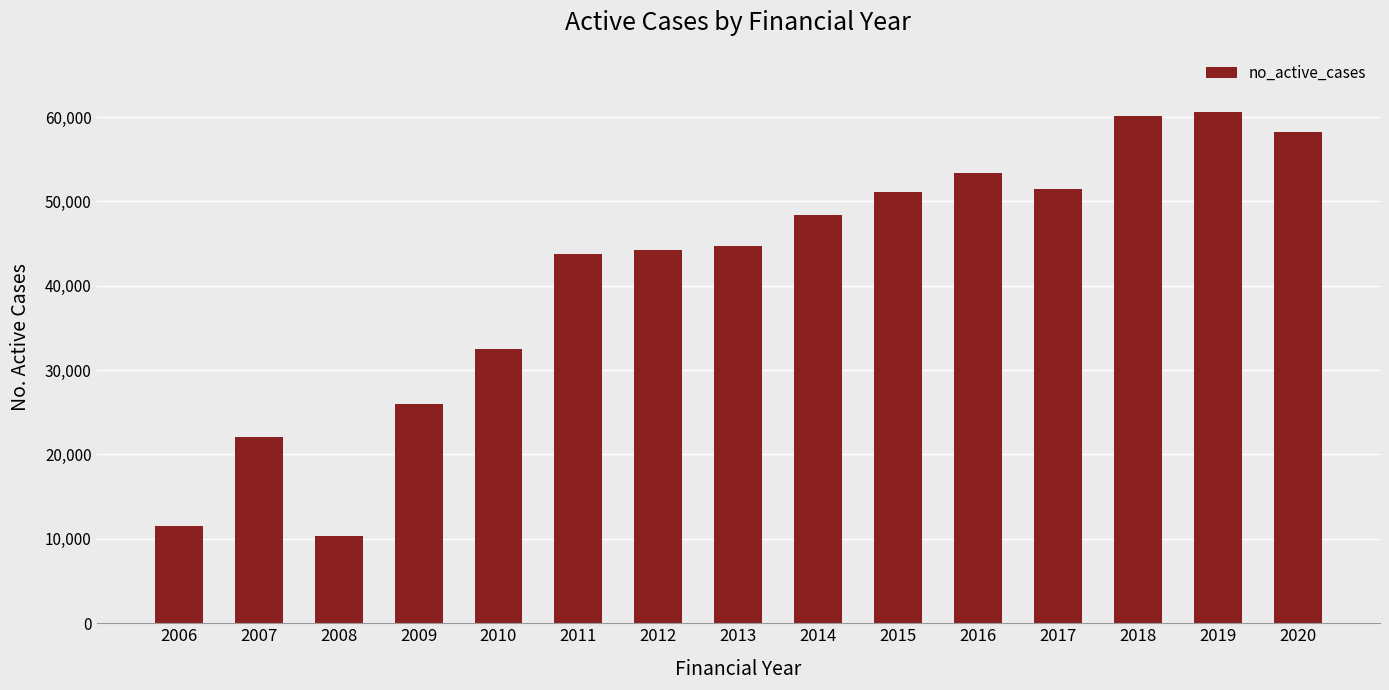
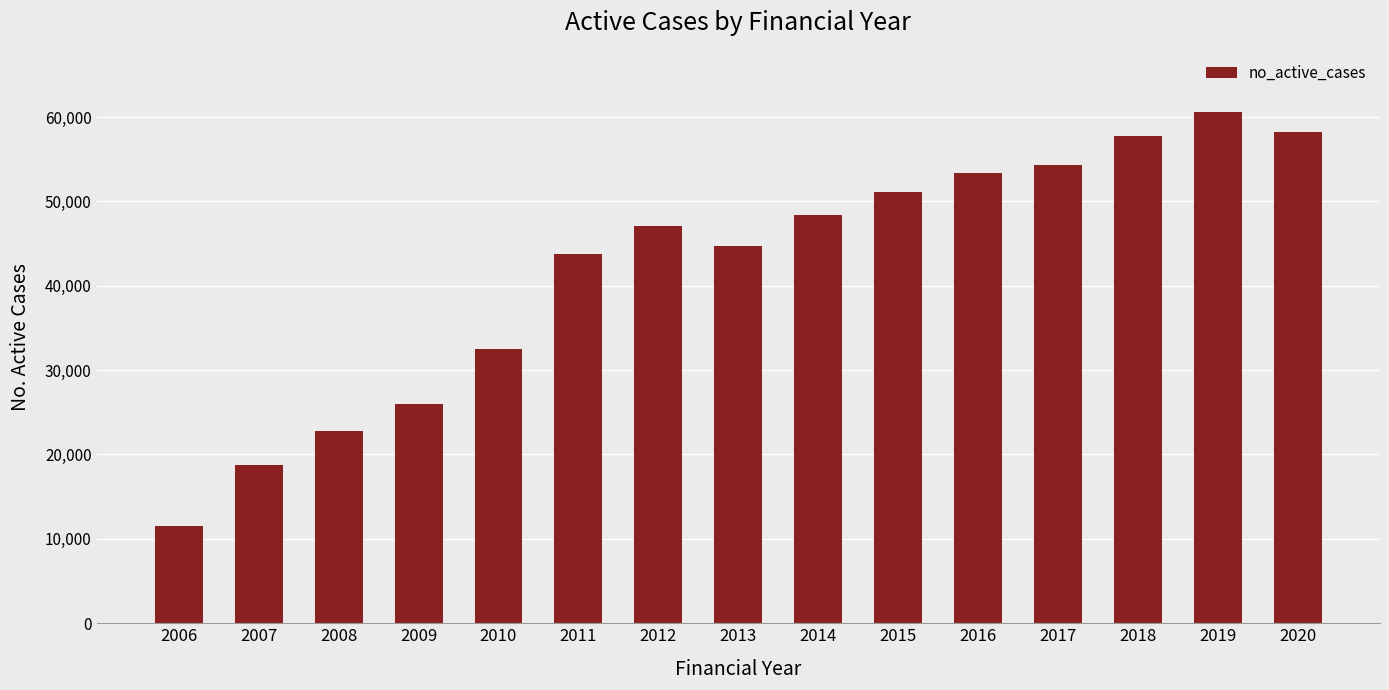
  {
    "2006": "11,000",
-   "2007": "22,000",
-   "2008": "10,000",
+   "2007": "19,000",
+   "2008": "23,000",
    "2009": "26,000",
    "2010": "32,000",
    "2011": "44,000",
-   "2012": "44,000",
+   "2012": "47,000",
    "2013": "45,000",
    "2014": "48,000",
    "2015": "51,000",
    "2016": "53,000",
-   "2017": "51,000",
-   "2018": "60,000",
+   "2017": "54,000",
+   "2018": "58,000",
    "2019": "61,000",
    "2020": "58,000"
  }
